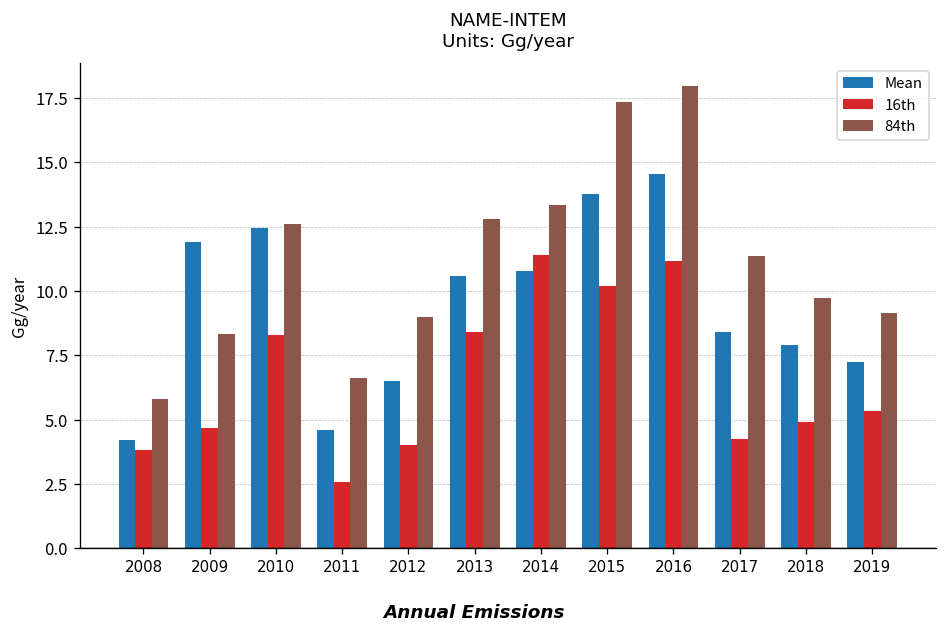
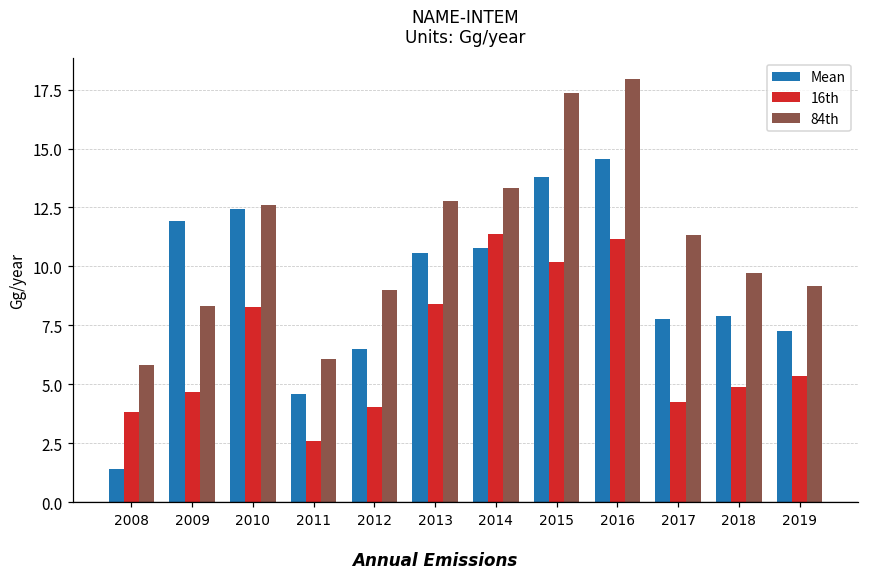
  {
    "Mean": {
-     "2008": 4.2,
+     "2008": 1.4,
      "2009": 11.9,
      "2010": 12.4,
      "2011": 4.6,
      "2012": 6.5,
      "2013": 10.6,
      "2014": 10.8,
      "2015": 13.8,
      "2016": 14.6,
-     "2017": 8.4,
+     "2017": 7.8,
      "2018": 7.9,
      "2019": 7.3
    },
    "16th": {
      "2008": 3.8,
      "2009": 4.7,
      "2010": 8.3,
      "2011": 2.6,
      "2012": 4.0,
      "2013": 8.4,
      "2014": 11.4,
      "2015": 10.2,
      "2016": 11.2,
      "2017": 4.2,
      "2018": 4.9,
      "2019": 5.4
    },
    "84th": {
      "2008": 5.8,
      "2009": 8.3,
      "2010": 12.6,
-     "2011": 6.6,
+     "2011": 6.1,
      "2012": 9.0,
      "2013": 12.8,
      "2014": 13.3,
      "2015": 17.4,
      "2016": 18.0,
      "2017": 11.4,
      "2018": 9.7,
      "2019": 9.2
    }
  }
